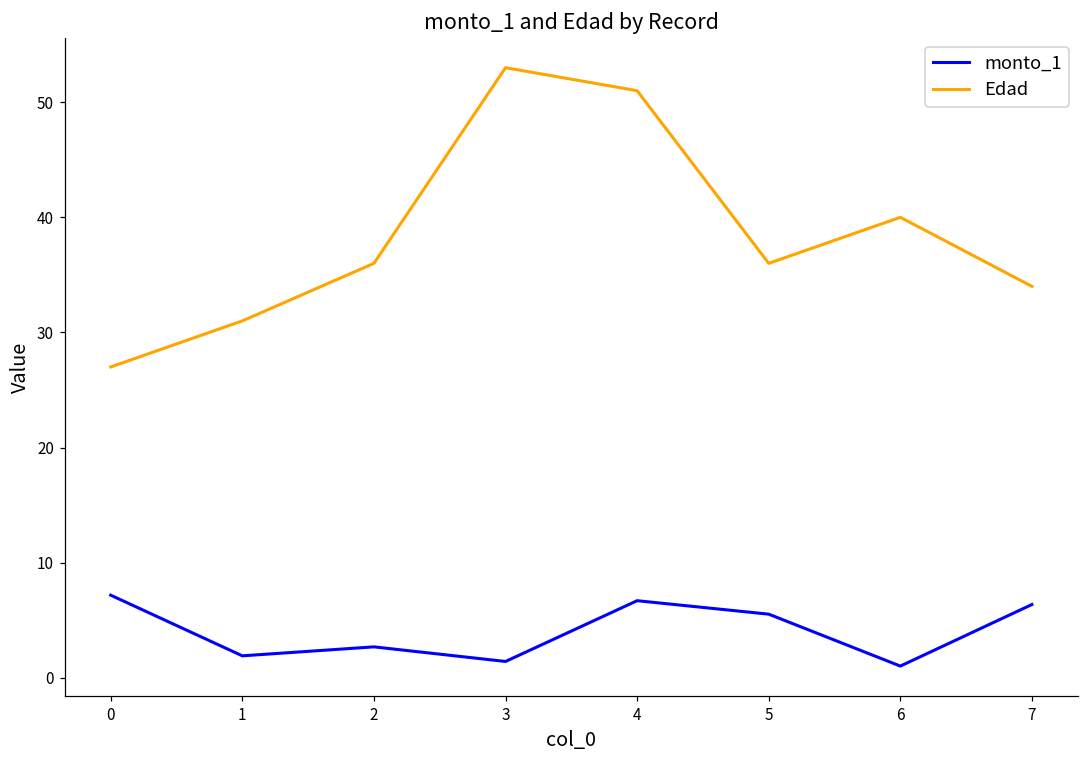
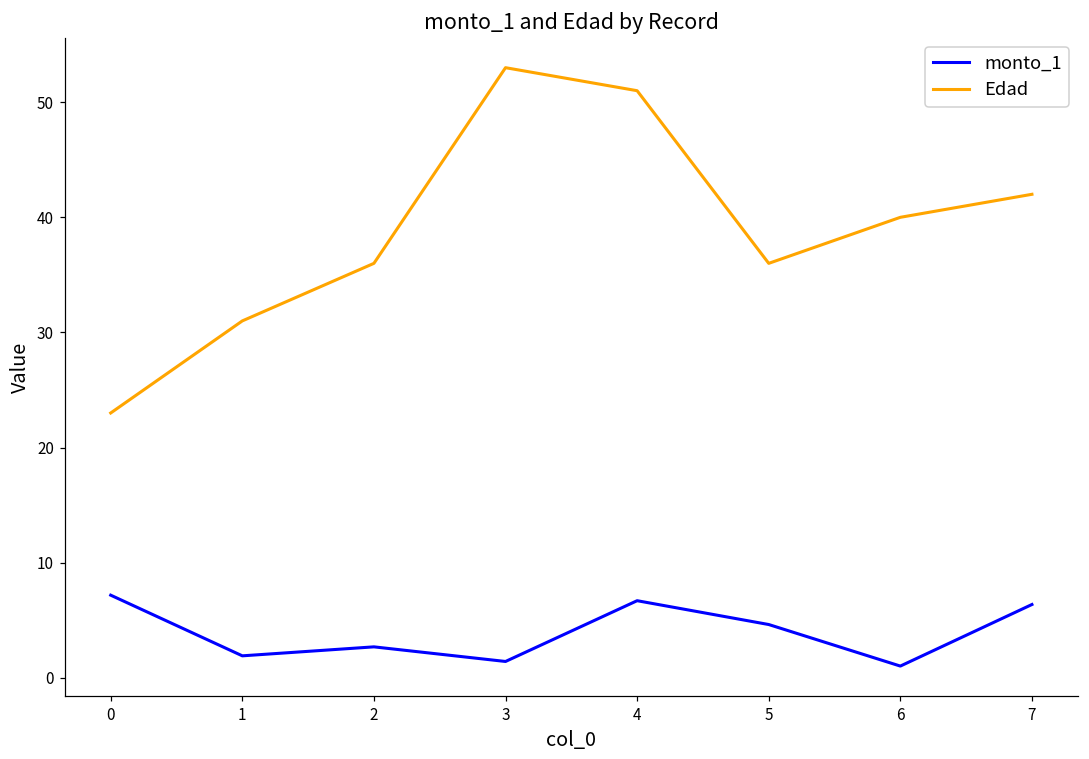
  {
    "monto_1": {
      "0": 7.2,
      "1": 1.9,
      "2": 2.7,
      "3": 1.4,
      "4": 6.7,
-     "5": 5.5,
+     "5": 4.6,
      "6": 1.0,
      "7": 6.4
    },
    "Edad": {
-     "0": 27,
+     "0": 23,
      "1": 31,
      "2": 36,
      "3": 53,
      "4": 51,
      "5": 36,
      "6": 40,
-     "7": 34
+     "7": 42
    }
  }
